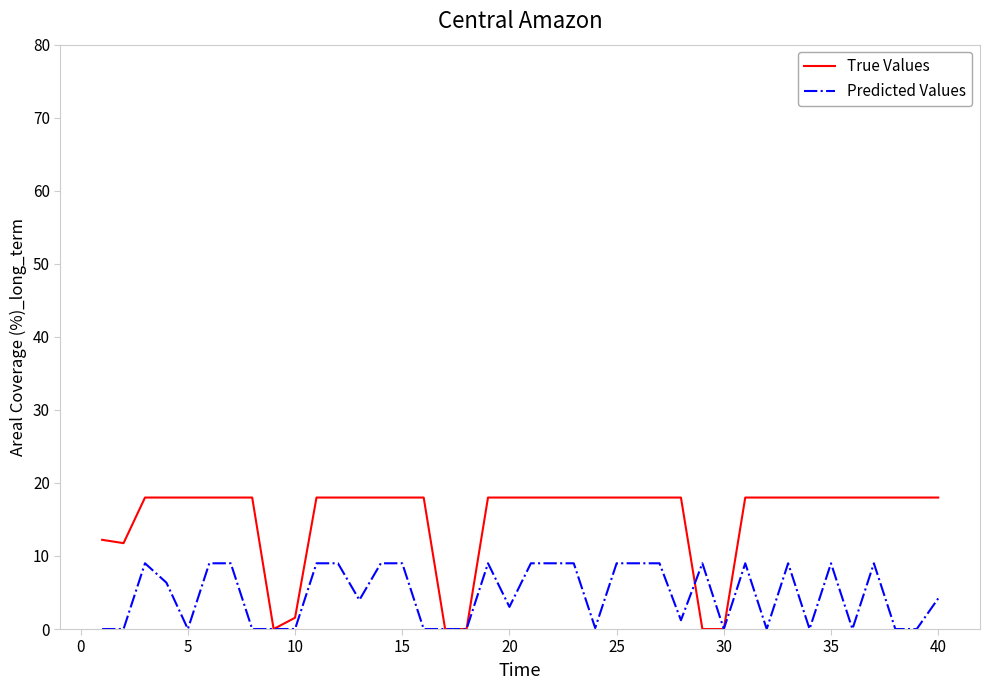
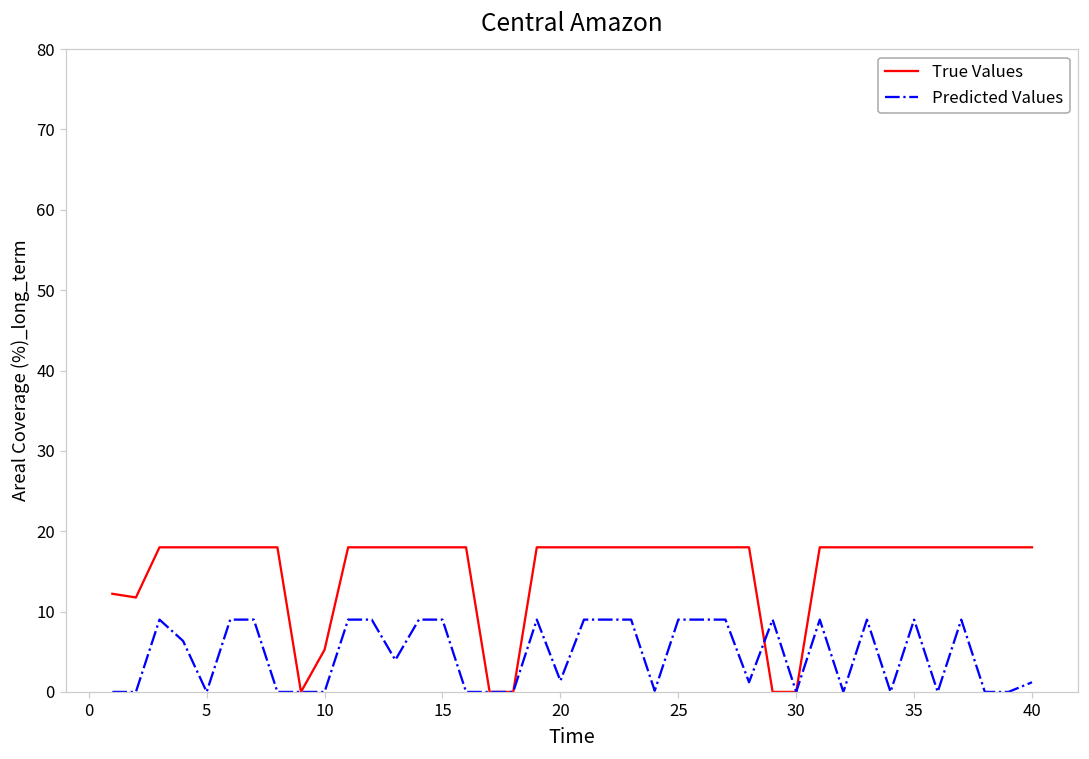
  {
    "True Values": {
      "5": 18,
-     "10": 2,
+     "10": 5,
      "15": 18,
      "20": 18,
      "25": 18,
      "35": 18,
      "40": 18
    },
    "Predicted Values": {
      "5": 0,
      "10": 0,
      "15": 9,
-     "20": 3,
+     "20": 1,
      "25": 9,
      "35": 9,
-     "40": 4
+     "40": 1
    }
  }
